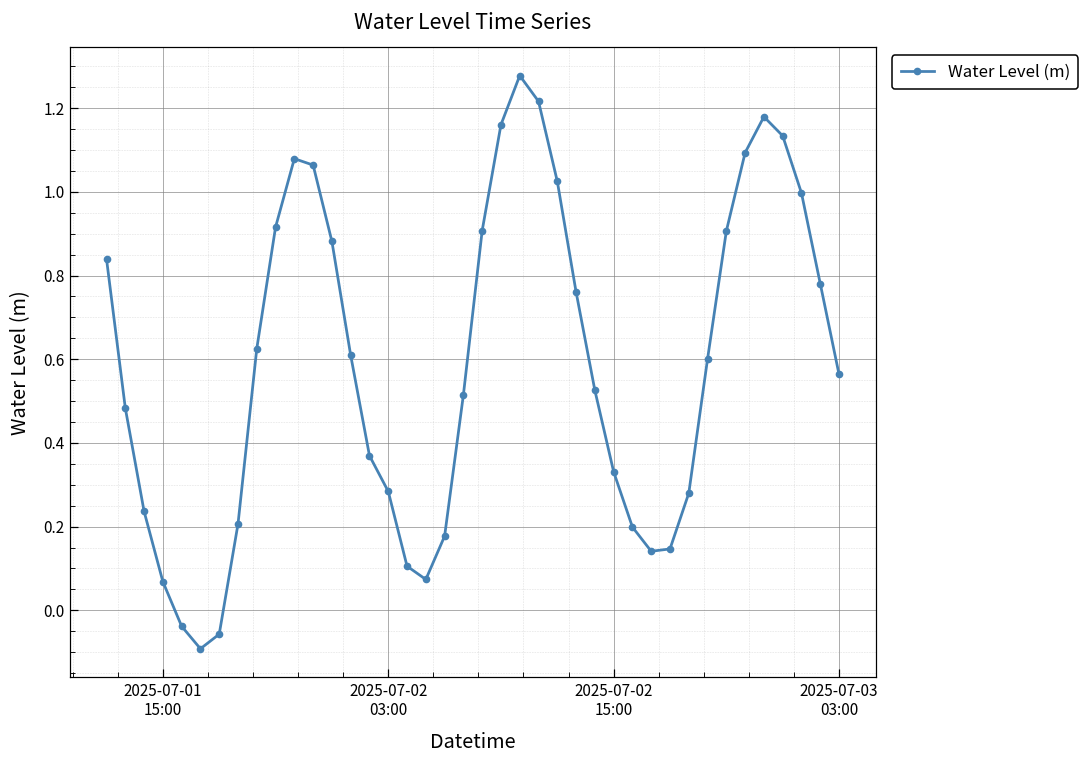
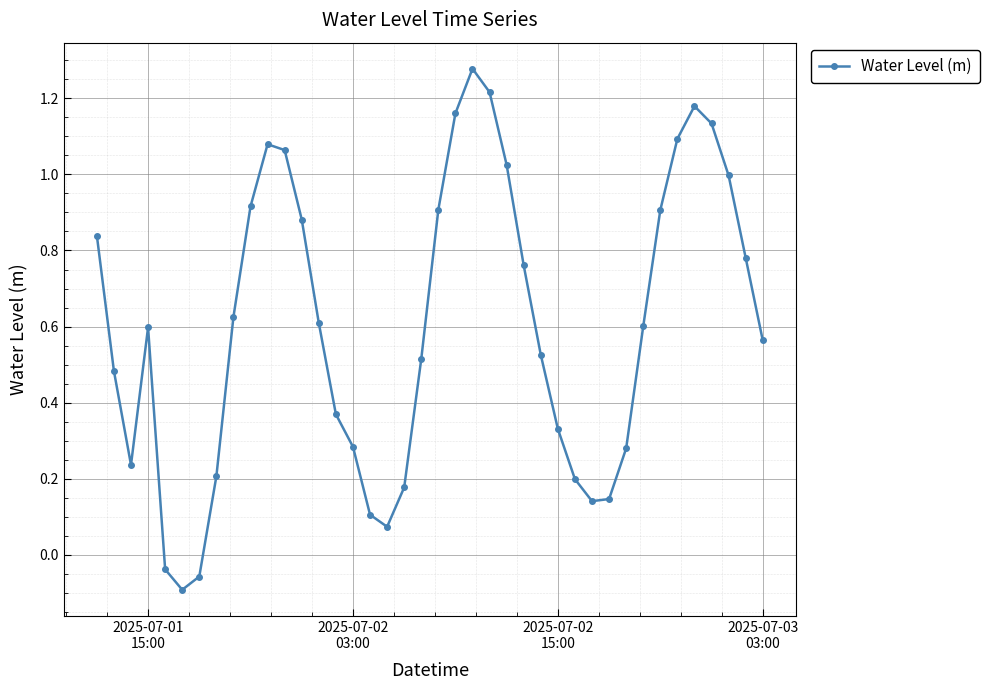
  {
-   "2025-07-01 15:00": 0.07,
+   "2025-07-01 15:00": 0.60,
    "2025-07-02 03:00": 0.28,
    "2025-07-02 15:00": 0.33,
    "2025-07-03 03:00": 0.56
  }
